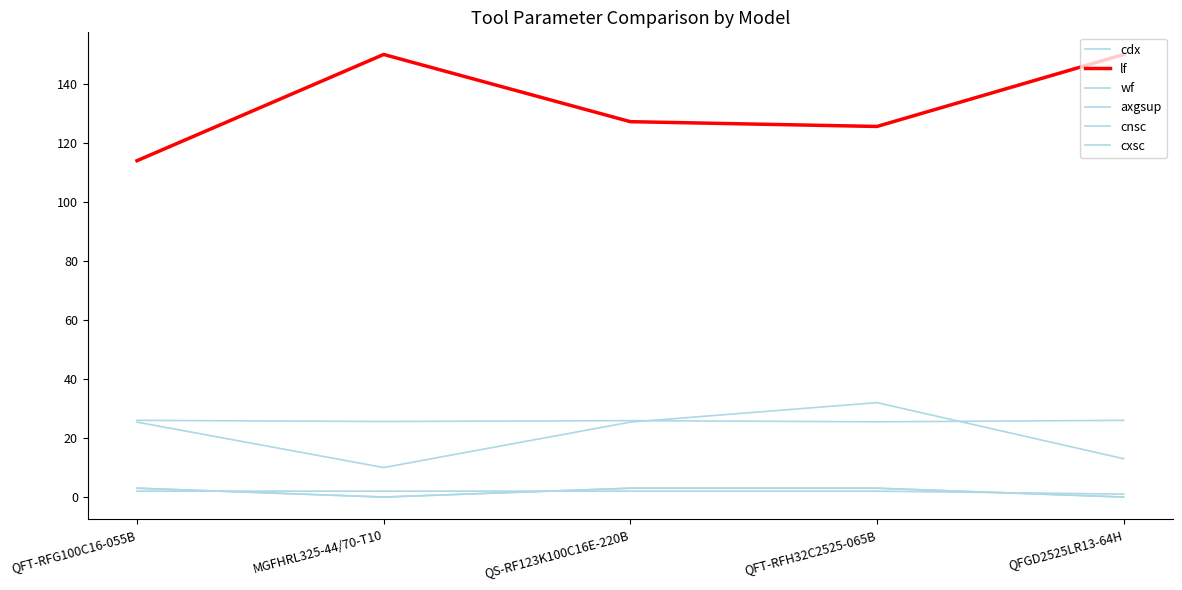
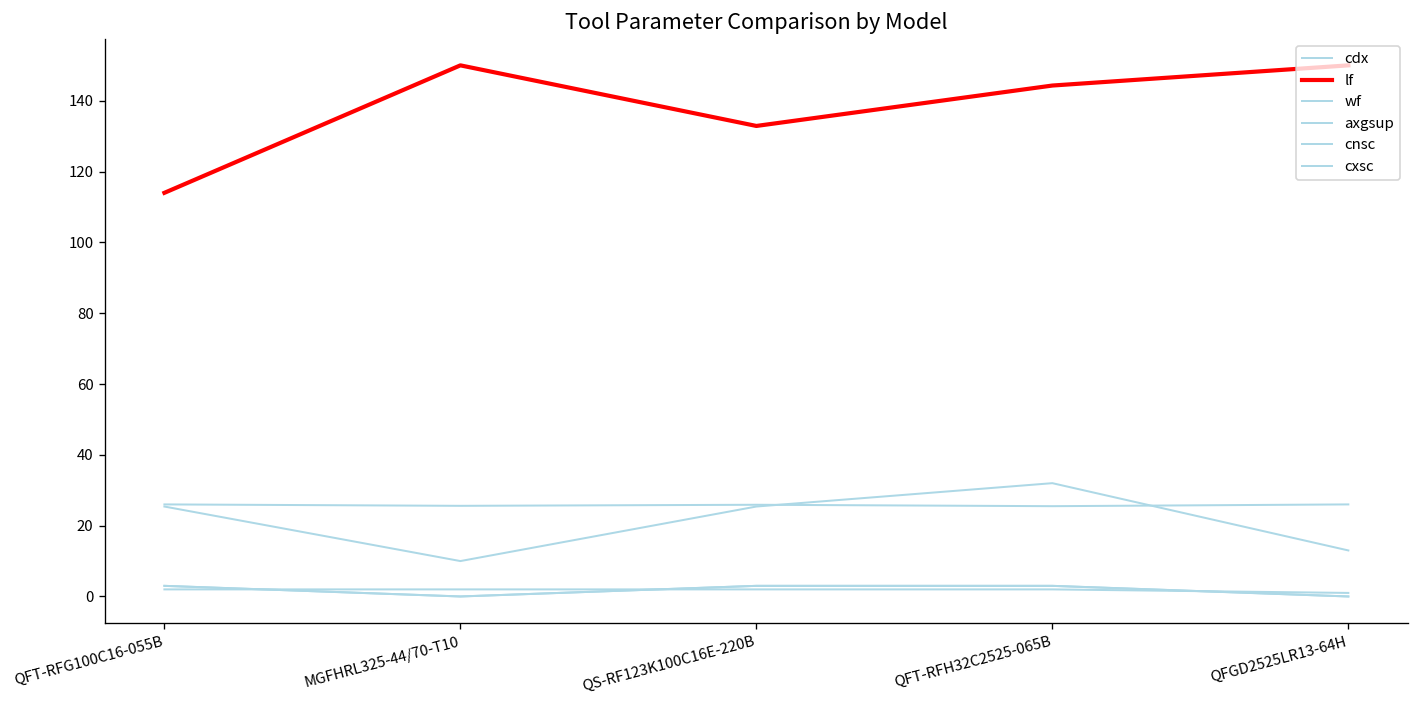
  {
    "lf": {
      "QFT-RFG100C16-055B": 114,
      "MGFHRL325-44/70-T10": 150,
-     "QS-RF123K100C16E-220B": 127,
-     "QFT-RFH32C2525-065B": 126
+     "QS-RF123K100C16E-220B": 133,
+     "QFT-RFH32C2525-065B": 144
    }
  }
